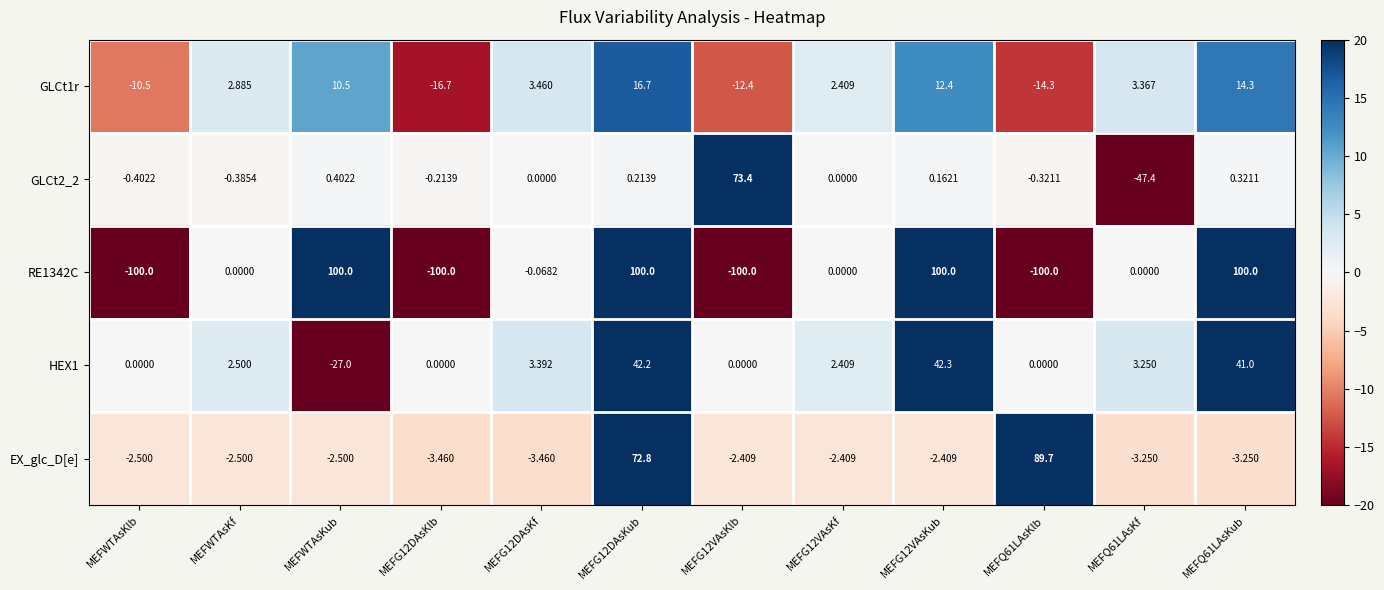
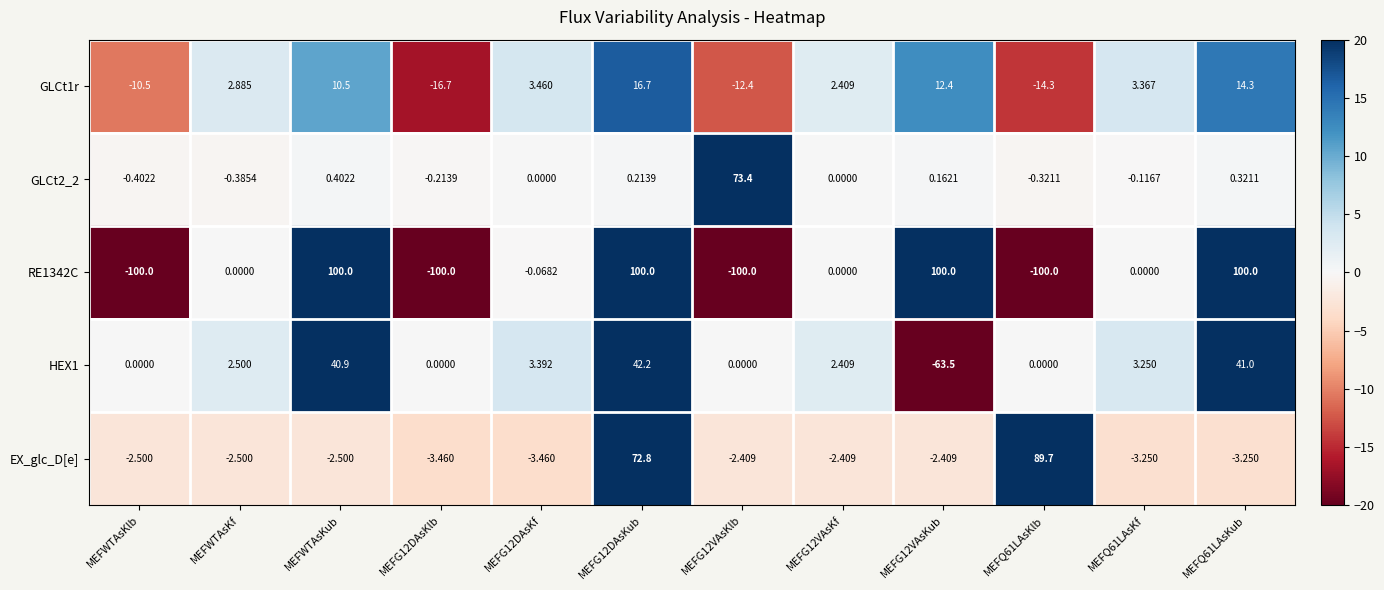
  {
    "GLCt1r": {
      "MEFWTAsKlb": -10.5,
      "MEFWTAsKf": 2.885,
      "MEFWTAsKub": 10.5,
      "MEFG12DAsKlb": -16.7,
      "MEFG12DAsKf": 3.460,
      "MEFG12DAsKub": 16.7,
      "MEFG12VAsKlb": -12.4,
      "MEFG12VAsKf": 2.409,
      "MEFG12VAsKub": 12.4,
      "MEFQ61LAsKlb": -14.3,
      "MEFQ61LAsKf": 3.367,
      "MEFQ61LAsKub": 14.3
    },
    "GLCt2_2": {
      "MEFWTAsKlb": -0.4022,
      "MEFWTAsKf": -0.3854,
      "MEFWTAsKub": 0.4022,
      "MEFG12DAsKlb": -0.2139,
      "MEFG12DAsKf": 0.0000,
      "MEFG12DAsKub": 0.2139,
      "MEFG12VAsKlb": 73.4,
      "MEFG12VAsKf": 0.0000,
      "MEFG12VAsKub": 0.1621,
      "MEFQ61LAsKlb": -0.3211,
-     "MEFQ61LAsKf": -47.4,
+     "MEFQ61LAsKf": -0.1167,
      "MEFQ61LAsKub": 0.3211
    },
    "RE1342C": {
      "MEFWTAsKlb": -100.0,
      "MEFWTAsKf": 0.0000,
      "MEFWTAsKub": 100.0,
      "MEFG12DAsKlb": -100.0,
      "MEFG12DAsKf": -0.0682,
      "MEFG12DAsKub": 100.0,
      "MEFG12VAsKlb": -100.0,
      "MEFG12VAsKf": 0.0000,
      "MEFG12VAsKub": 100.0,
      "MEFQ61LAsKlb": -100.0,
      "MEFQ61LAsKf": 0.0000,
      "MEFQ61LAsKub": 100.0
    },
    "HEX1": {
      "MEFWTAsKlb": 0.0000,
      "MEFWTAsKf": 2.500,
-     "MEFWTAsKub": -27.0,
+     "MEFWTAsKub": 40.9,
      "MEFG12DAsKlb": 0.0000,
      "MEFG12DAsKf": 3.392,
      "MEFG12DAsKub": 42.2,
      "MEFG12VAsKlb": 0.0000,
      "MEFG12VAsKf": 2.409,
-     "MEFG12VAsKub": 42.3,
+     "MEFG12VAsKub": -63.5,
      "MEFQ61LAsKlb": 0.0000,
      "MEFQ61LAsKf": 3.250,
      "MEFQ61LAsKub": 41.0
    },
    "EX_glc_D[e]": {
      "MEFWTAsKlb": -2.500,
      "MEFWTAsKf": -2.500,
      "MEFWTAsKub": -2.500,
      "MEFG12DAsKlb": -3.460,
      "MEFG12DAsKf": -3.460,
      "MEFG12DAsKub": 72.8,
      "MEFG12VAsKlb": -2.409,
      "MEFG12VAsKf": -2.409,
      "MEFG12VAsKub": -2.409,
      "MEFQ61LAsKlb": 89.7,
      "MEFQ61LAsKf": -3.250,
      "MEFQ61LAsKub": -3.250
    }
  }
